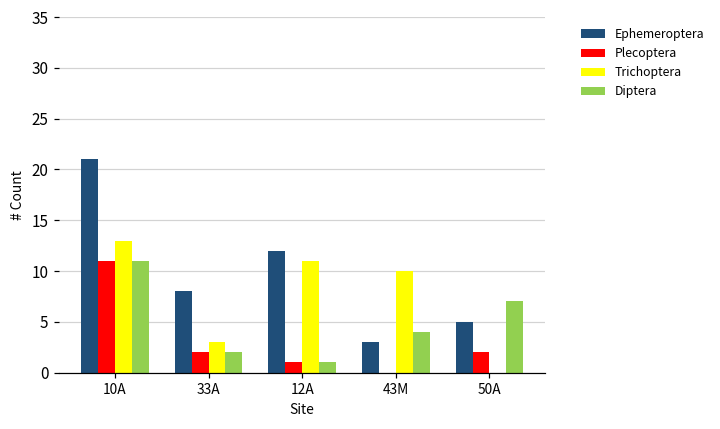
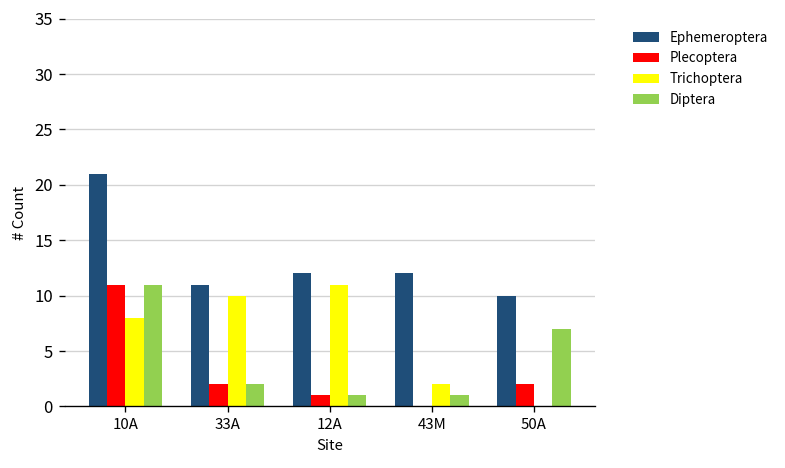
  {
    "Ephemeroptera": {
      "10A": 21,
-     "33A": 8,
+     "33A": 11,
      "12A": 12,
-     "43M": 3,
-     "50A": 5
+     "43M": 12,
+     "50A": 10
    },
    "Plecoptera": {
      "10A": 11,
      "33A": 2,
      "12A": 1,
      "43M": 0,
      "50A": 2
    },
    "Trichoptera": {
-     "10A": 13,
-     "33A": 3,
+     "10A": 8,
+     "33A": 10,
      "12A": 11,
-     "43M": 10,
+     "43M": 2,
      "50A": 0
    },
    "Diptera": {
      "10A": 11,
      "33A": 2,
      "12A": 1,
-     "43M": 4,
+     "43M": 1,
      "50A": 7
    }
  }
